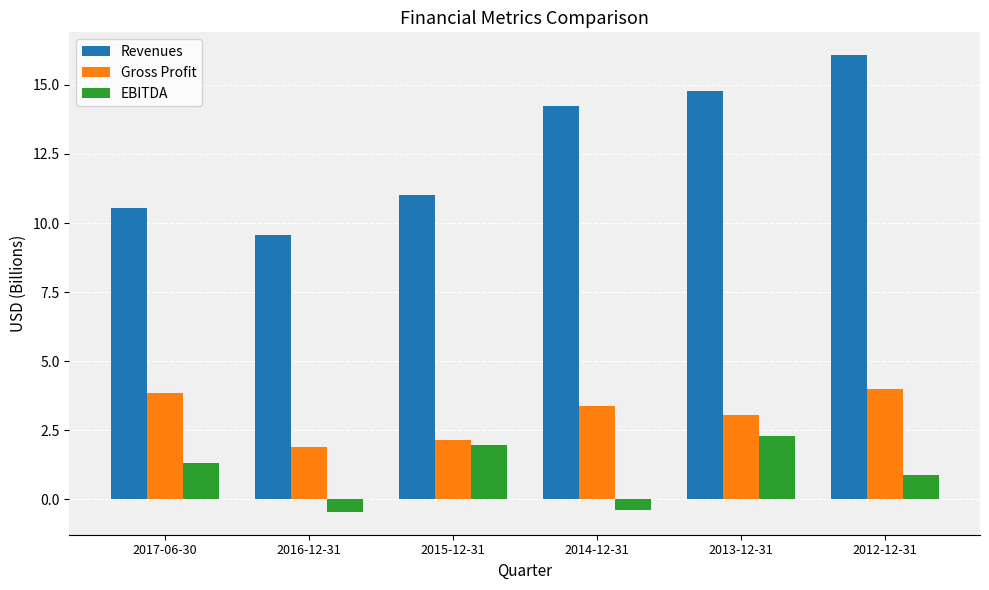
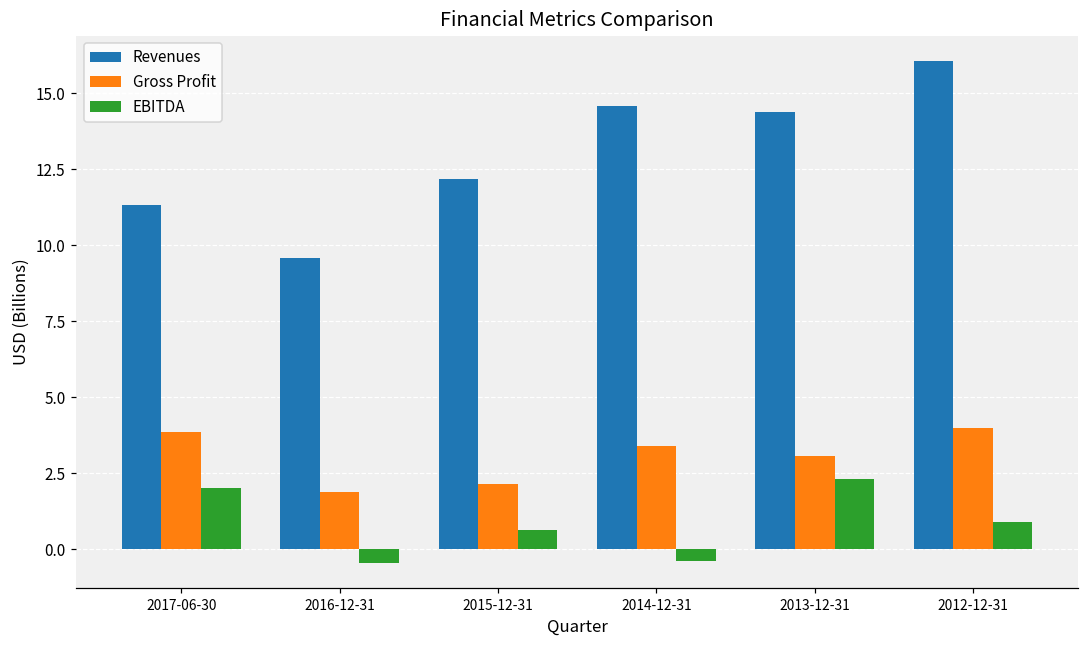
  {
    "Revenues": {
-     "2017-06-30": 10.6,
+     "2017-06-30": 11.3,
      "2016-12-31": 9.6,
-     "2015-12-31": 11.0,
-     "2014-12-31": 14.2,
-     "2013-12-31": 14.8,
+     "2015-12-31": 12.2,
+     "2014-12-31": 14.6,
+     "2013-12-31": 14.4,
      "2012-12-31": 16.1
    },
    "Gross Profit": {
      "2017-06-30": 3.9,
      "2016-12-31": 1.9,
      "2015-12-31": 2.2,
      "2014-12-31": 3.4,
      "2013-12-31": 3.1,
      "2012-12-31": 4.0
    },
    "EBITDA": {
-     "2017-06-30": 1.3,
+     "2017-06-30": 2.0,
      "2016-12-31": -0.5,
-     "2015-12-31": 2.0,
+     "2015-12-31": 0.6,
      "2014-12-31": -0.4,
      "2013-12-31": 2.3,
      "2012-12-31": 0.9
    }
  }
